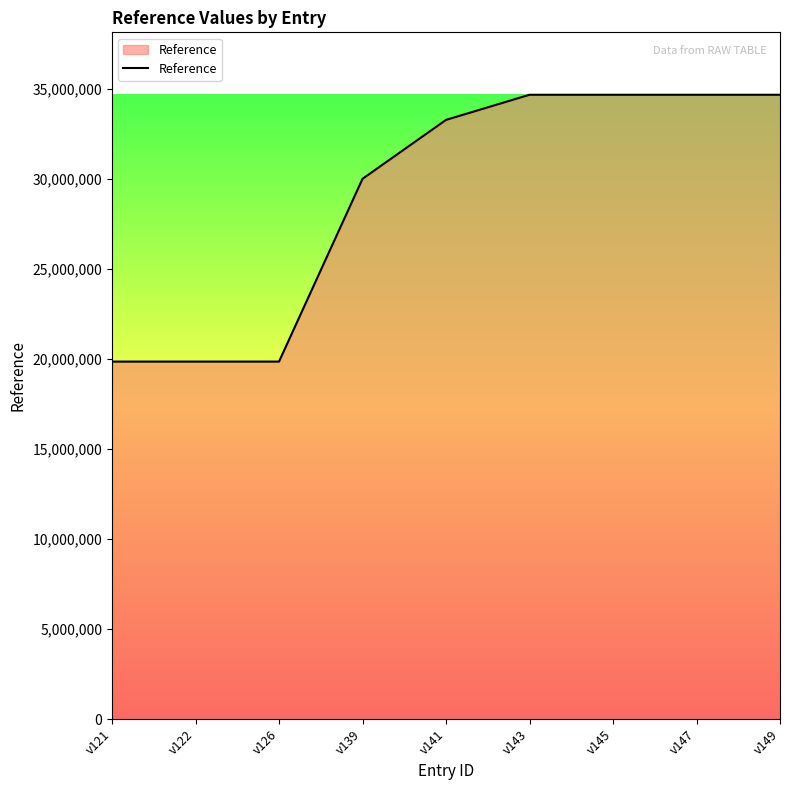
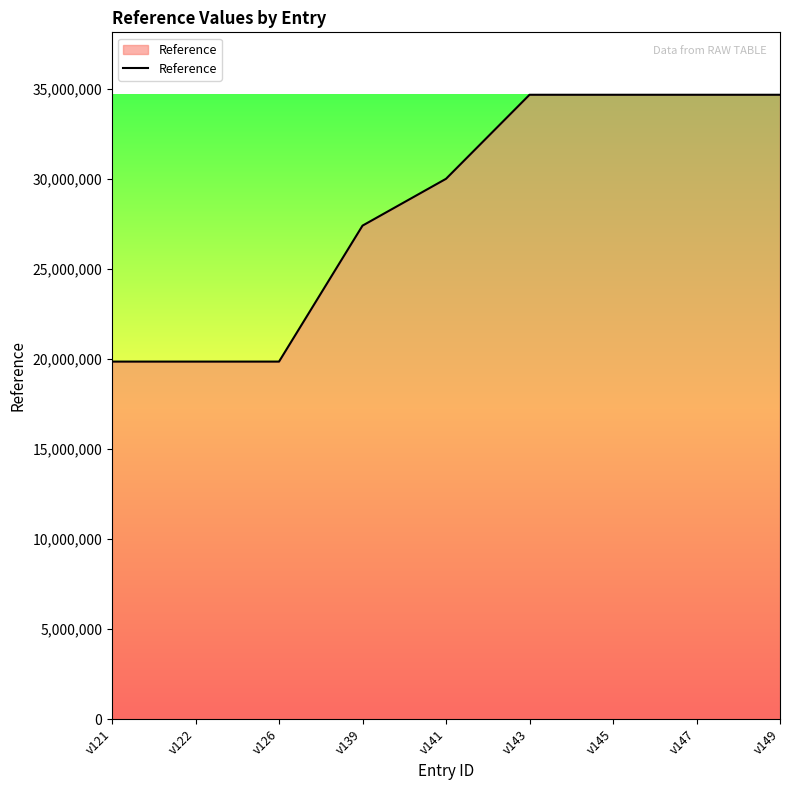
  {
    "v121": "19,900,000",
    "v122": "19,900,000",
    "v126": "19,900,000",
-   "v139": "30,000,000",
-   "v141": "33,300,000",
+   "v139": "27,400,000",
+   "v141": "30,000,000",
    "v143": "34,700,000",
    "v145": "34,700,000",
    "v147": "34,700,000",
    "v149": "34,700,000"
  }
